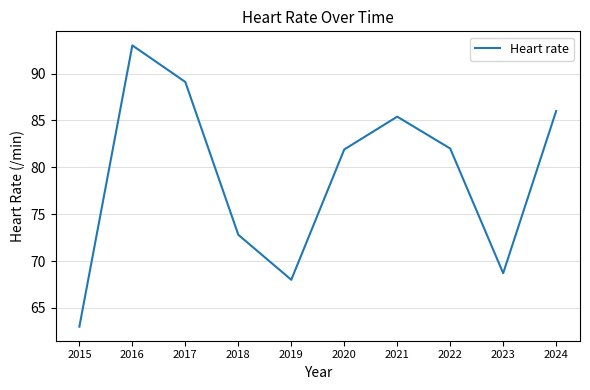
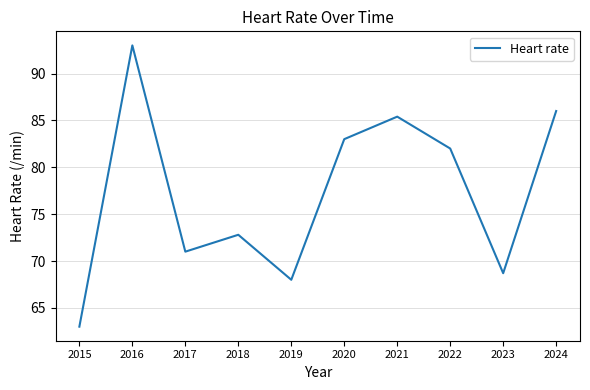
  {
    "2015": 63,
    "2016": 93,
-   "2017": 89,
+   "2017": 71,
    "2018": 73,
    "2019": 68,
-   "2020": 82,
+   "2020": 83,
    "2021": 85,
    "2022": 82,
    "2023": 69,
    "2024": 86
  }
